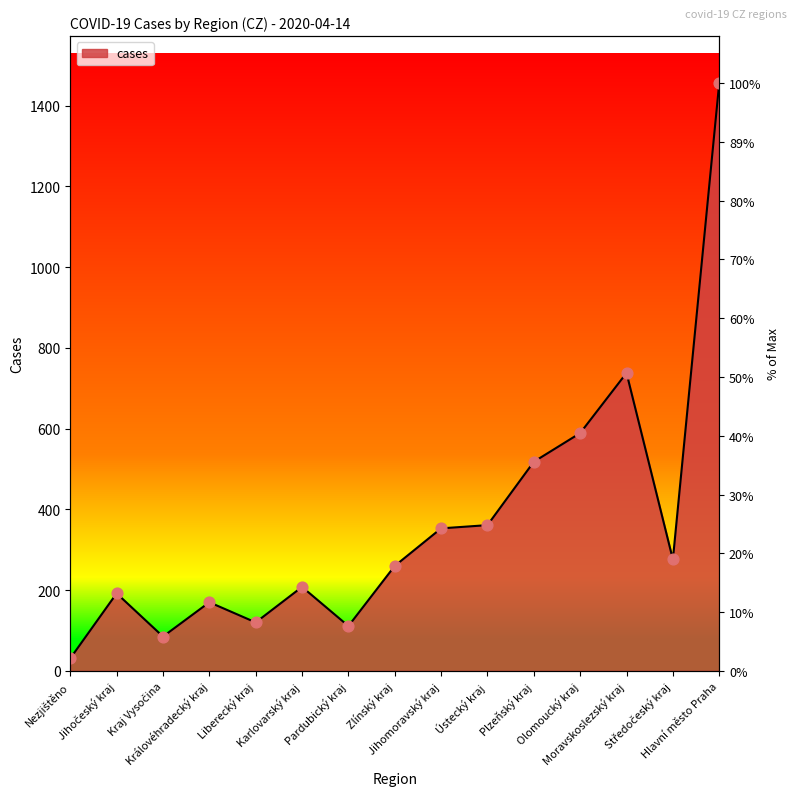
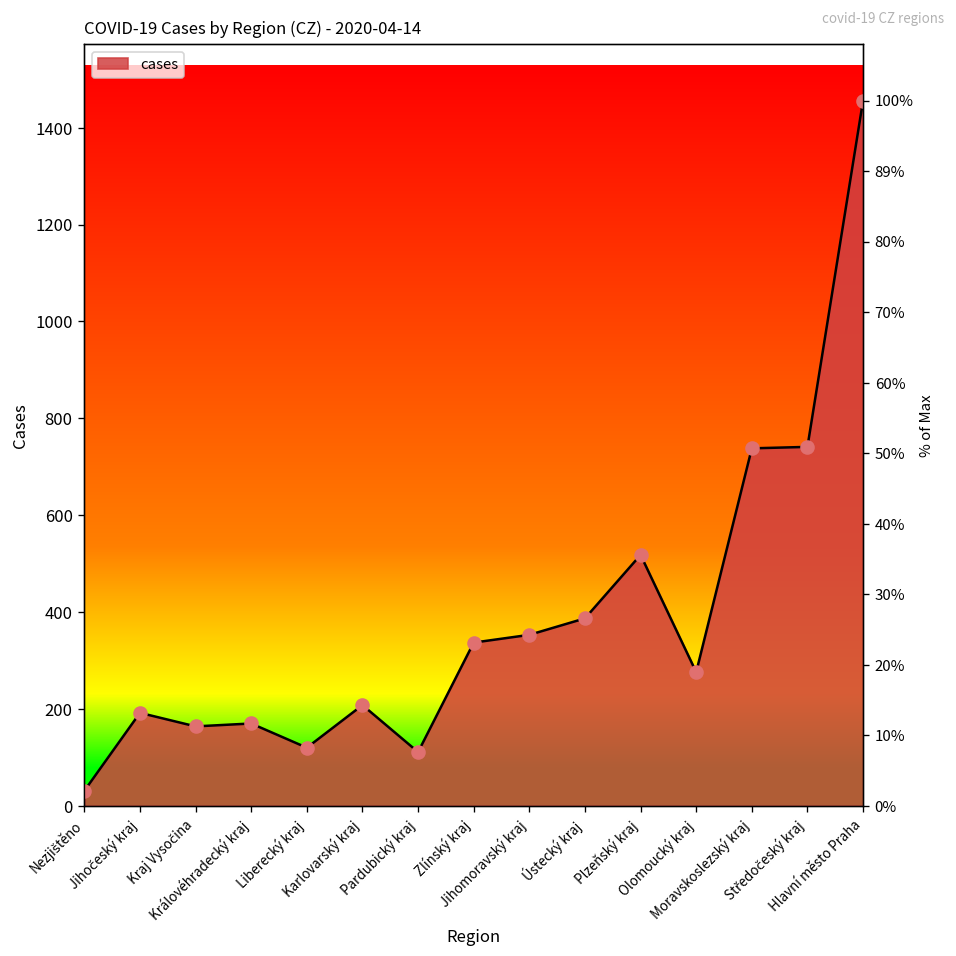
  {
    "Nezjištěno": 30,
    "Jihočeský kraj": 190,
-   "Kraj Vysočina": 90,
+   "Kraj Vysočina": 160,
    "Královéhradecký kraj": 170,
    "Liberecký kraj": 120,
    "Karlovarský kraj": 210,
    "Pardubický kraj": 110,
-   "Zlínský kraj": 260,
+   "Zlínský kraj": 340,
    "Jihomoravský kraj": 350,
-   "Ústecký kraj": 360,
+   "Ústecký kraj": 390,
    "Plzeňský kraj": 520,
-   "Olomoucký kraj": 590,
+   "Olomoucký kraj": 280,
    "Moravskoslezský kraj": 740,
-   "Středočeský kraj": 280,
+   "Středočeský kraj": 740,
    "Hlavní město Praha": 1460
  }
